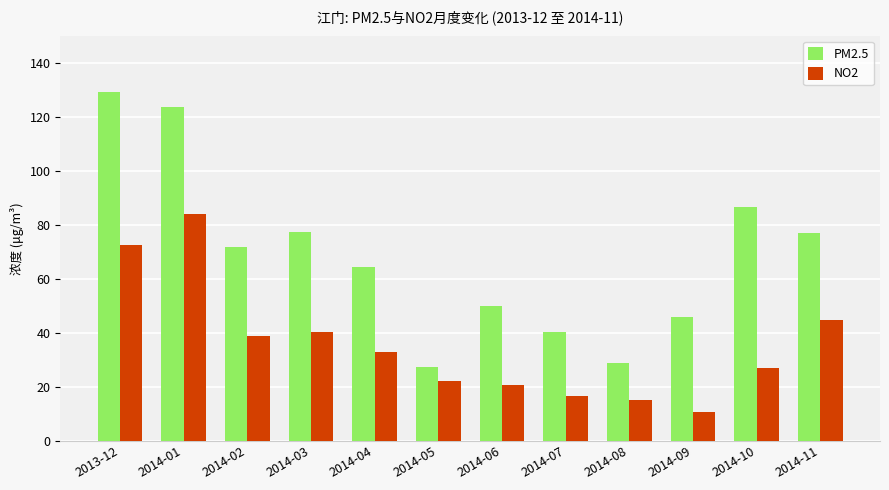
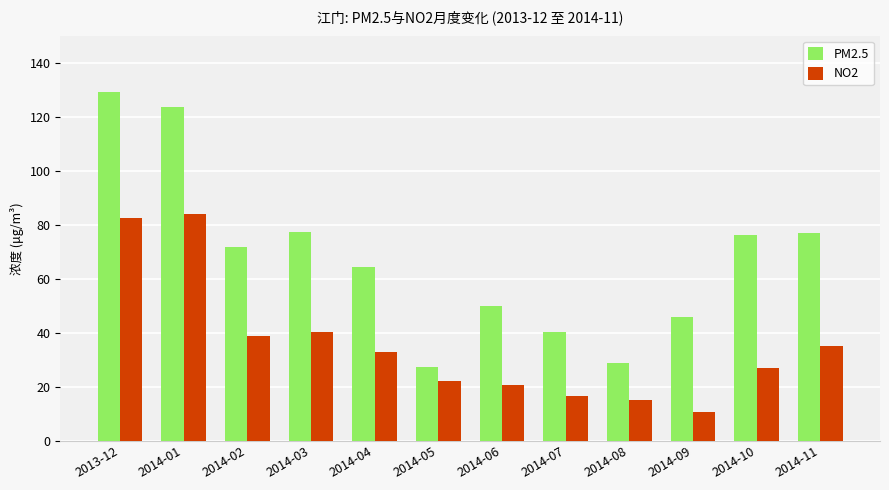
  {
    "PM2.5": {
      "2013-12": 129,
      "2014-01": 124,
      "2014-02": 72,
      "2014-03": 77,
      "2014-04": 64,
      "2014-05": 27,
      "2014-06": 50,
      "2014-07": 40,
      "2014-08": 29,
      "2014-09": 46,
-     "2014-10": 87,
+     "2014-10": 76,
      "2014-11": 77
    },
    "NO2": {
-     "2013-12": 72,
+     "2013-12": 82,
      "2014-01": 84,
      "2014-02": 39,
      "2014-03": 40,
      "2014-04": 33,
      "2014-05": 22,
      "2014-06": 21,
      "2014-07": 17,
      "2014-08": 15,
      "2014-09": 11,
      "2014-10": 27,
-     "2014-11": 45
+     "2014-11": 35
    }
  }
